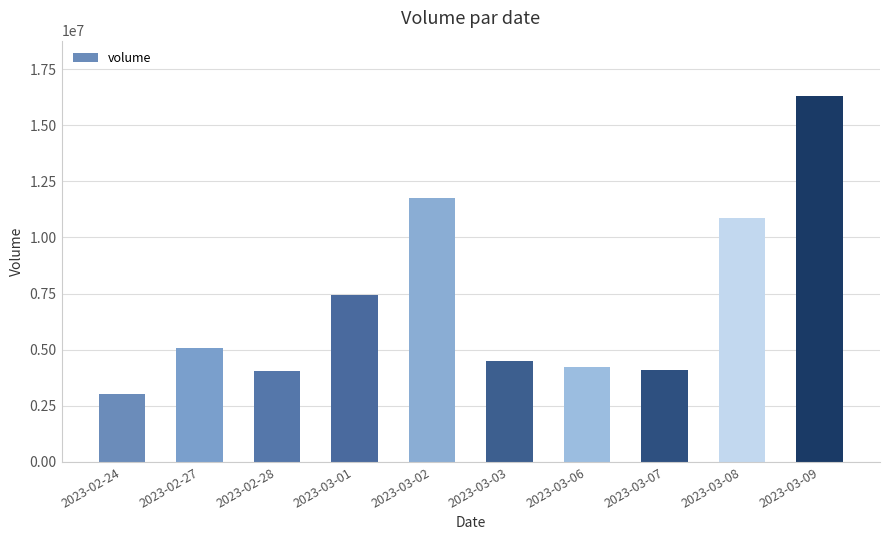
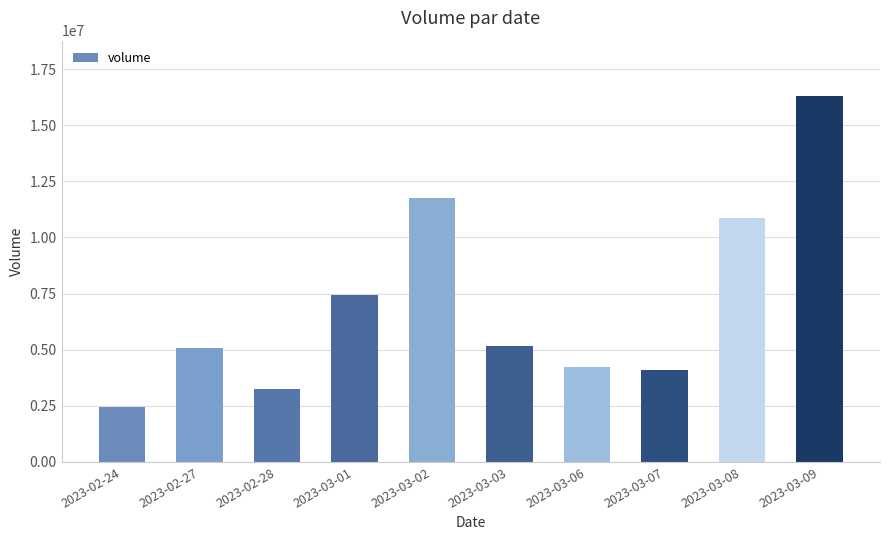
  {
-   "2023-02-24": 3000000,
+   "2023-02-24": 2500000,
    "2023-02-27": 5100000,
-   "2023-02-28": 4100000,
+   "2023-02-28": 3300000,
    "2023-03-01": 7400000,
    "2023-03-02": 11700000,
-   "2023-03-03": 4500000,
+   "2023-03-03": 5200000,
    "2023-03-06": 4200000,
    "2023-03-07": 4100000,
    "2023-03-08": 10900000,
    "2023-03-09": 16300000
  }
